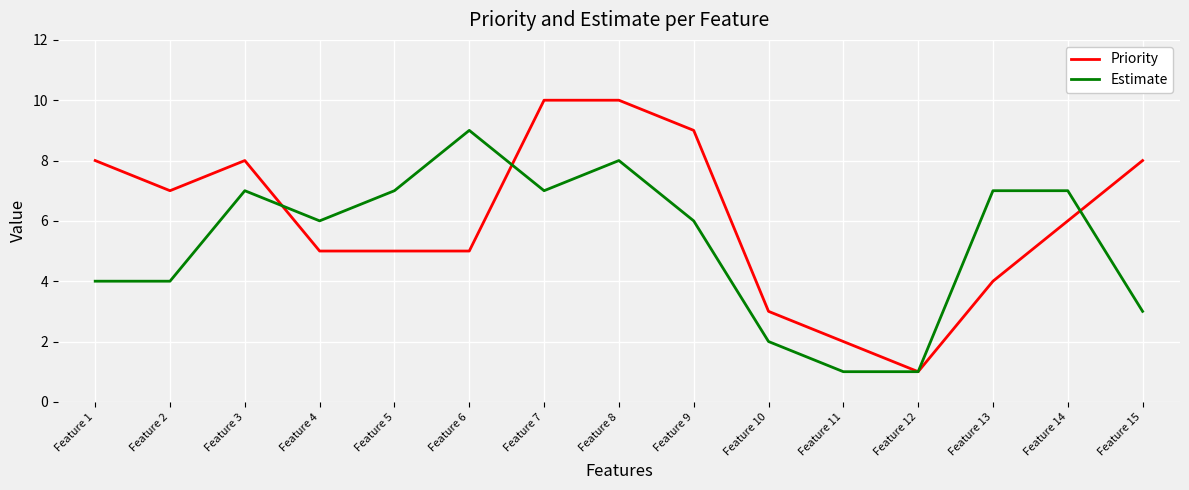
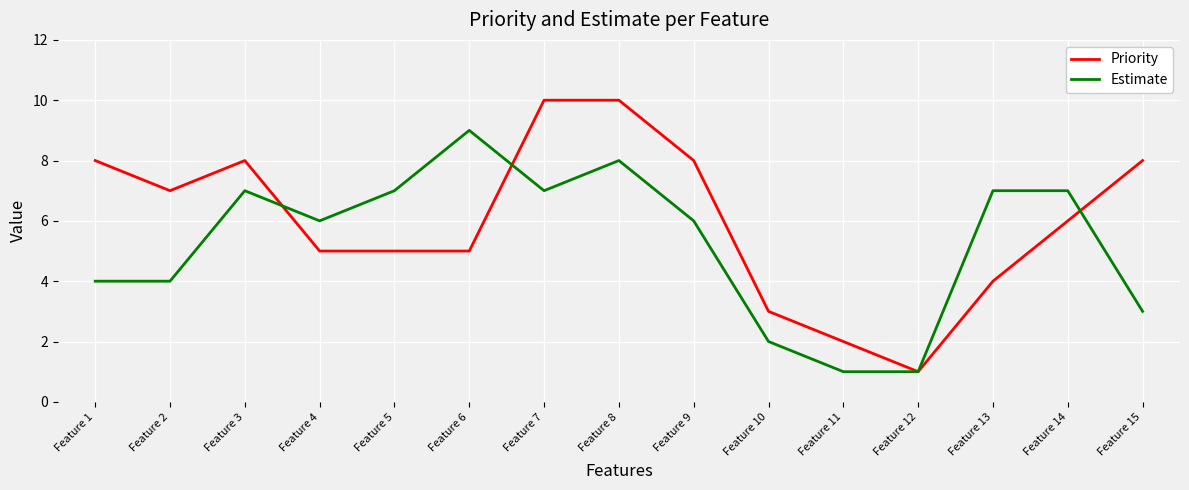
  {
    "Priority": {
      "Feature 1": 8,
      "Feature 2": 7,
      "Feature 3": 8,
      "Feature 4": 5,
      "Feature 5": 5,
      "Feature 6": 5,
      "Feature 7": 10,
      "Feature 8": 10,
-     "Feature 9": 9,
+     "Feature 9": 8,
      "Feature 10": 3,
      "Feature 11": 2,
      "Feature 13": 4,
      "Feature 14": 6,
      "Feature 15": 8
    },
    "Estimate": {
      "Feature 1": 4,
      "Feature 2": 4,
      "Feature 3": 7,
      "Feature 4": 6,
      "Feature 5": 7,
      "Feature 6": 9,
      "Feature 7": 7,
      "Feature 8": 8,
      "Feature 9": 6,
      "Feature 10": 2,
      "Feature 11": 1,
      "Feature 13": 7,
      "Feature 14": 7,
      "Feature 15": 3
    }
  }
